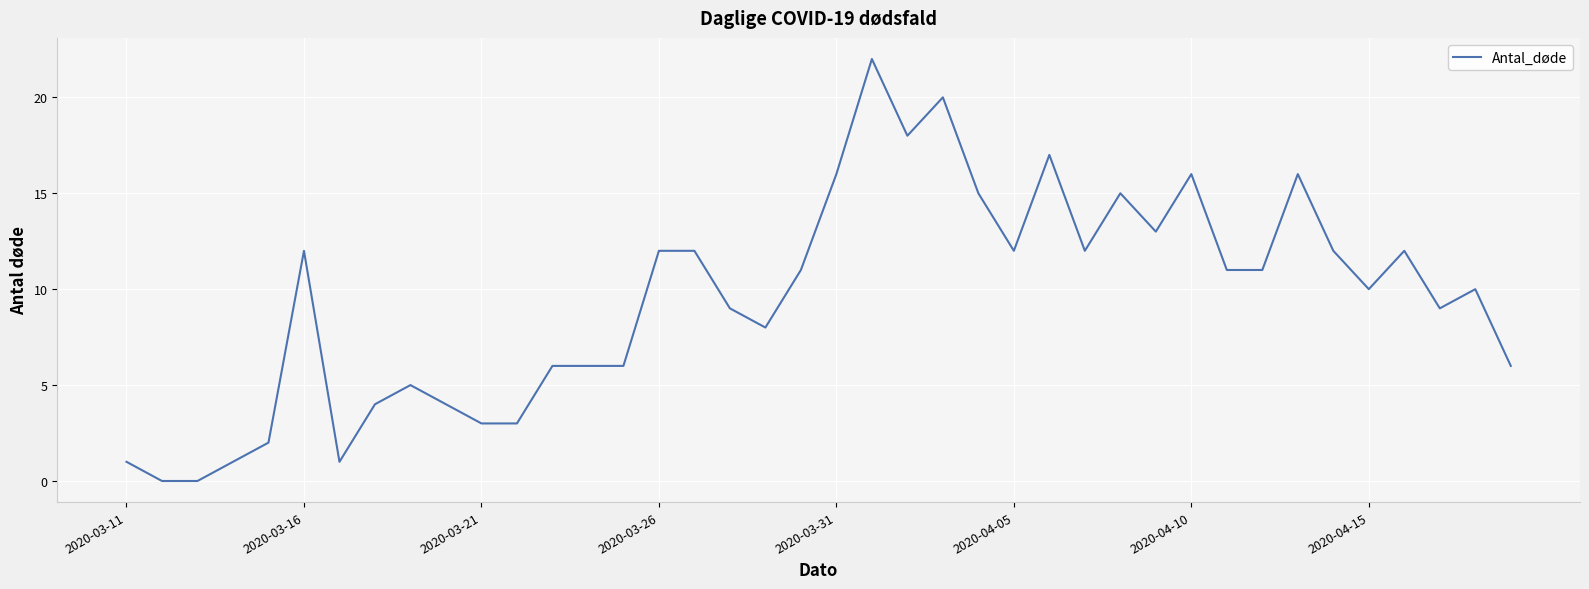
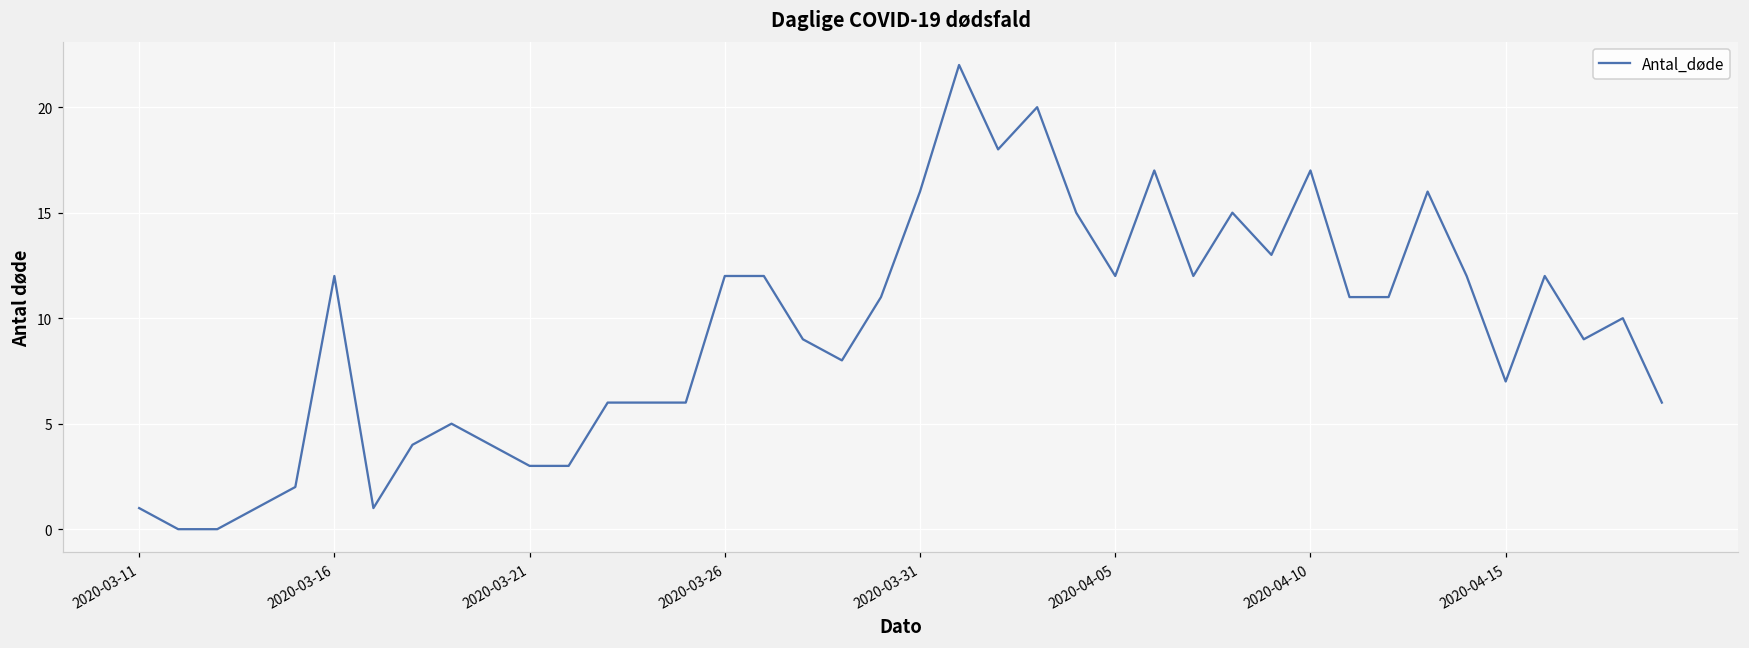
  {
    "2020-03-11": 1,
    "2020-03-16": 12,
    "2020-03-21": 3,
    "2020-03-26": 12,
    "2020-03-31": 16,
    "2020-04-05": 12,
-   "2020-04-10": 16,
-   "2020-04-15": 10
+   "2020-04-10": 17,
+   "2020-04-15": 7
  }
